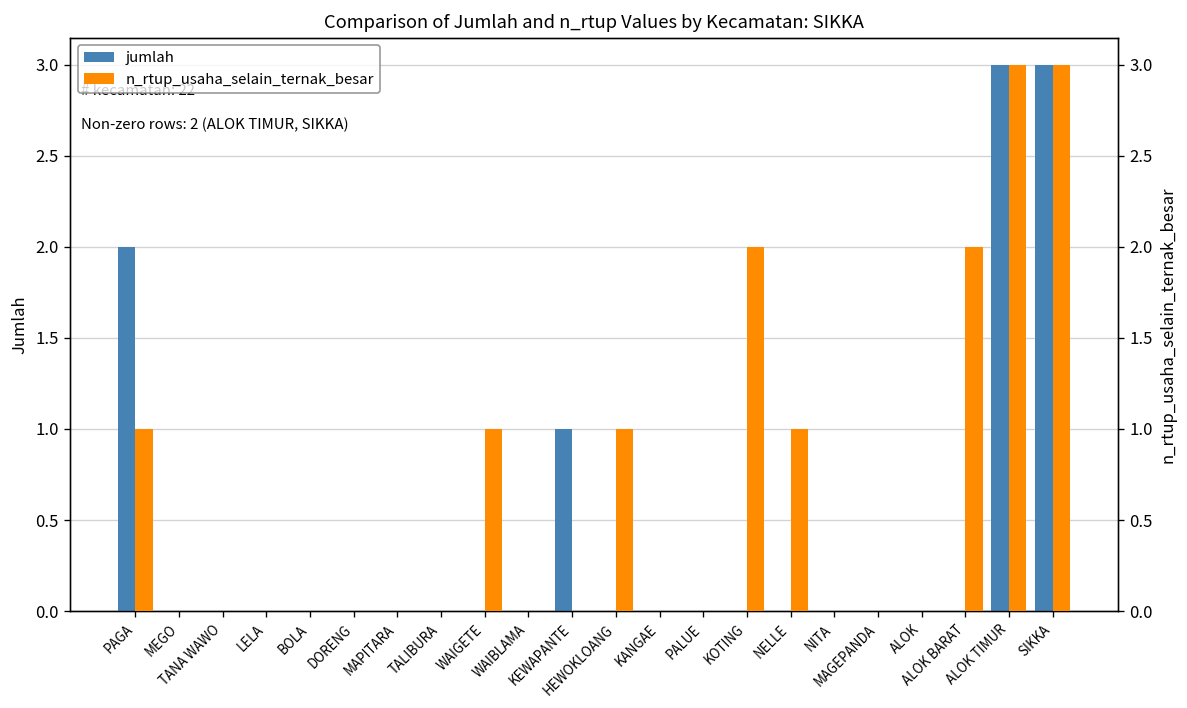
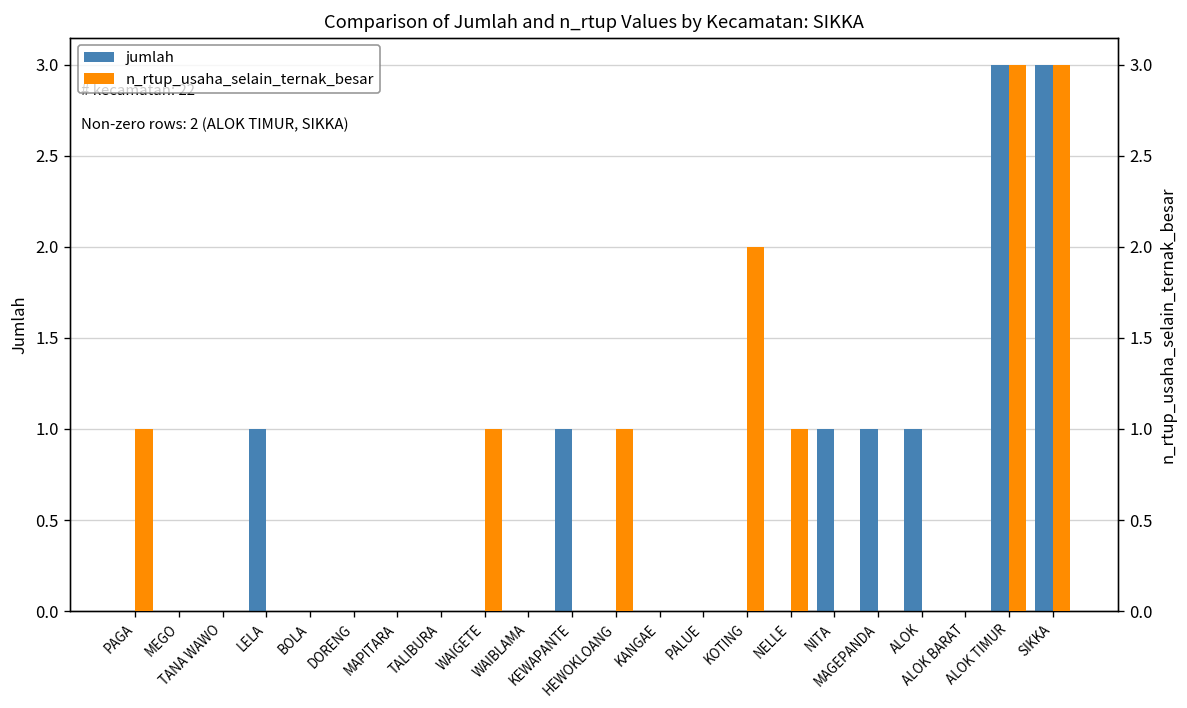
  {
    "jumlah": {
-     "PAGA": 2,
+     "PAGA": 0,
      "MEGO": 0,
      "TANA WAWO": 0,
-     "LELA": 0,
+     "LELA": 1,
      "BOLA": 0,
      "DORENG": 0,
      "MAPITARA": 0,
      "TALIBURA": 0,
      "WAIGETE": 0,
      "WAIBLAMA": 0,
      "KEWAPANTE": 1,
      "HEWOKLOANG": 0,
      "KANGAE": 0,
      "PALUE": 0,
      "KOTING": 0,
      "NELLE": 0,
-     "NITA": 0,
-     "MAGEPANDA": 0,
-     "ALOK": 0,
+     "NITA": 1,
+     "MAGEPANDA": 1,
+     "ALOK": 1,
      "ALOK BARAT": 0,
      "ALOK TIMUR": 3,
      "SIKKA": 3
    },
    "n_rtup_usaha_selain_ternak_besar": {
      "PAGA": 1,
      "MEGO": 0,
      "TANA WAWO": 0,
      "LELA": 0,
      "BOLA": 0,
      "DORENG": 0,
      "MAPITARA": 0,
      "TALIBURA": 0,
      "WAIGETE": 1,
      "WAIBLAMA": 0,
      "KEWAPANTE": 0,
      "HEWOKLOANG": 1,
      "KANGAE": 0,
      "PALUE": 0,
      "KOTING": 2,
      "NELLE": 1,
      "NITA": 0,
      "MAGEPANDA": 0,
      "ALOK": 0,
-     "ALOK BARAT": 2,
+     "ALOK BARAT": 0,
      "ALOK TIMUR": 3,
      "SIKKA": 3
    }
  }
